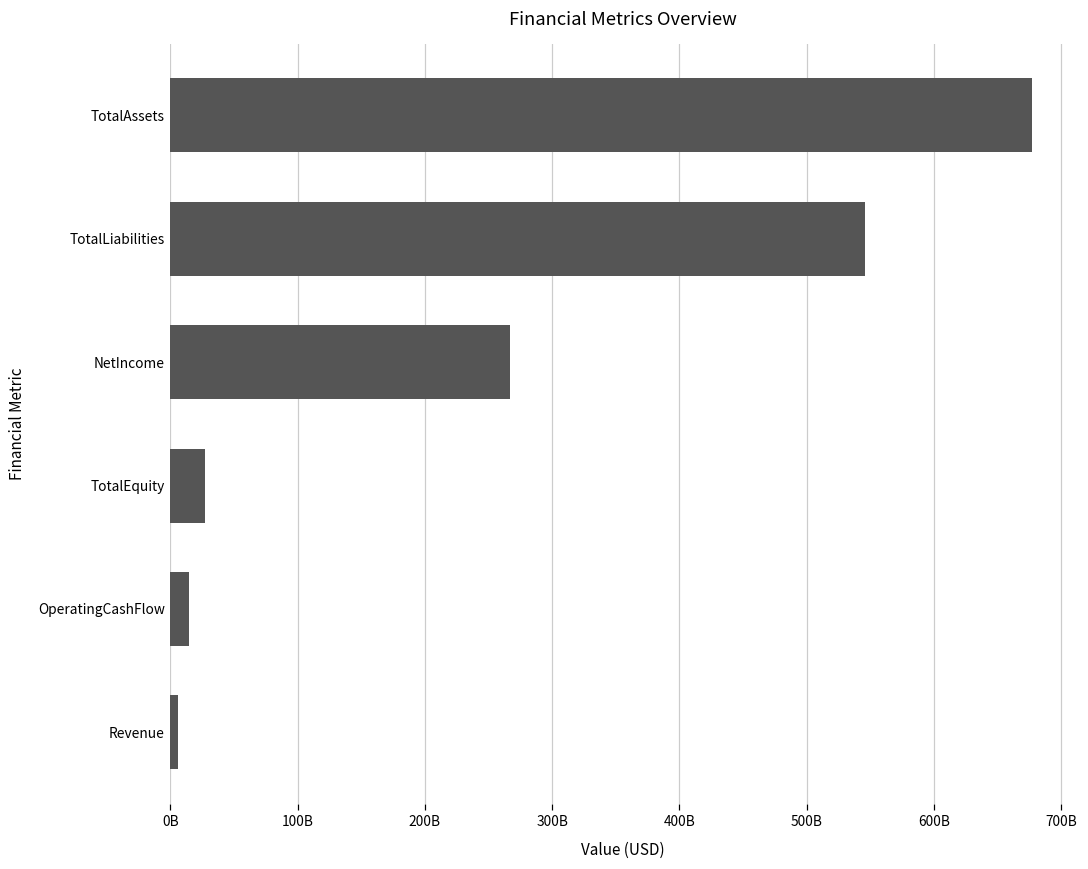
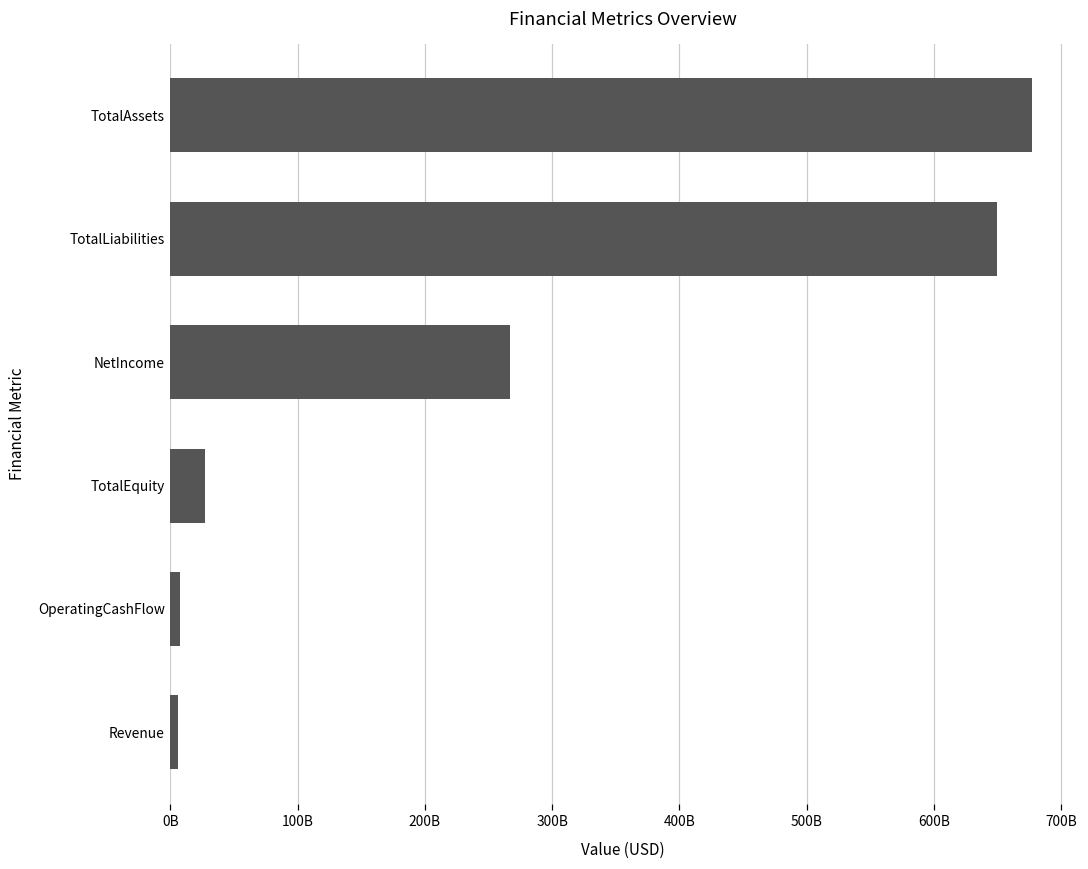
  {
    "TotalAssets": 677000000000,
-   "TotalLiabilities": 546000000000,
+   "TotalLiabilities": 650000000000,
    "NetIncome": 267000000000,
    "TotalEquity": 27000000000,
-   "OperatingCashFlow": 15000000000,
+   "OperatingCashFlow": 8000000000,
    "Revenue": 6000000000
  }
